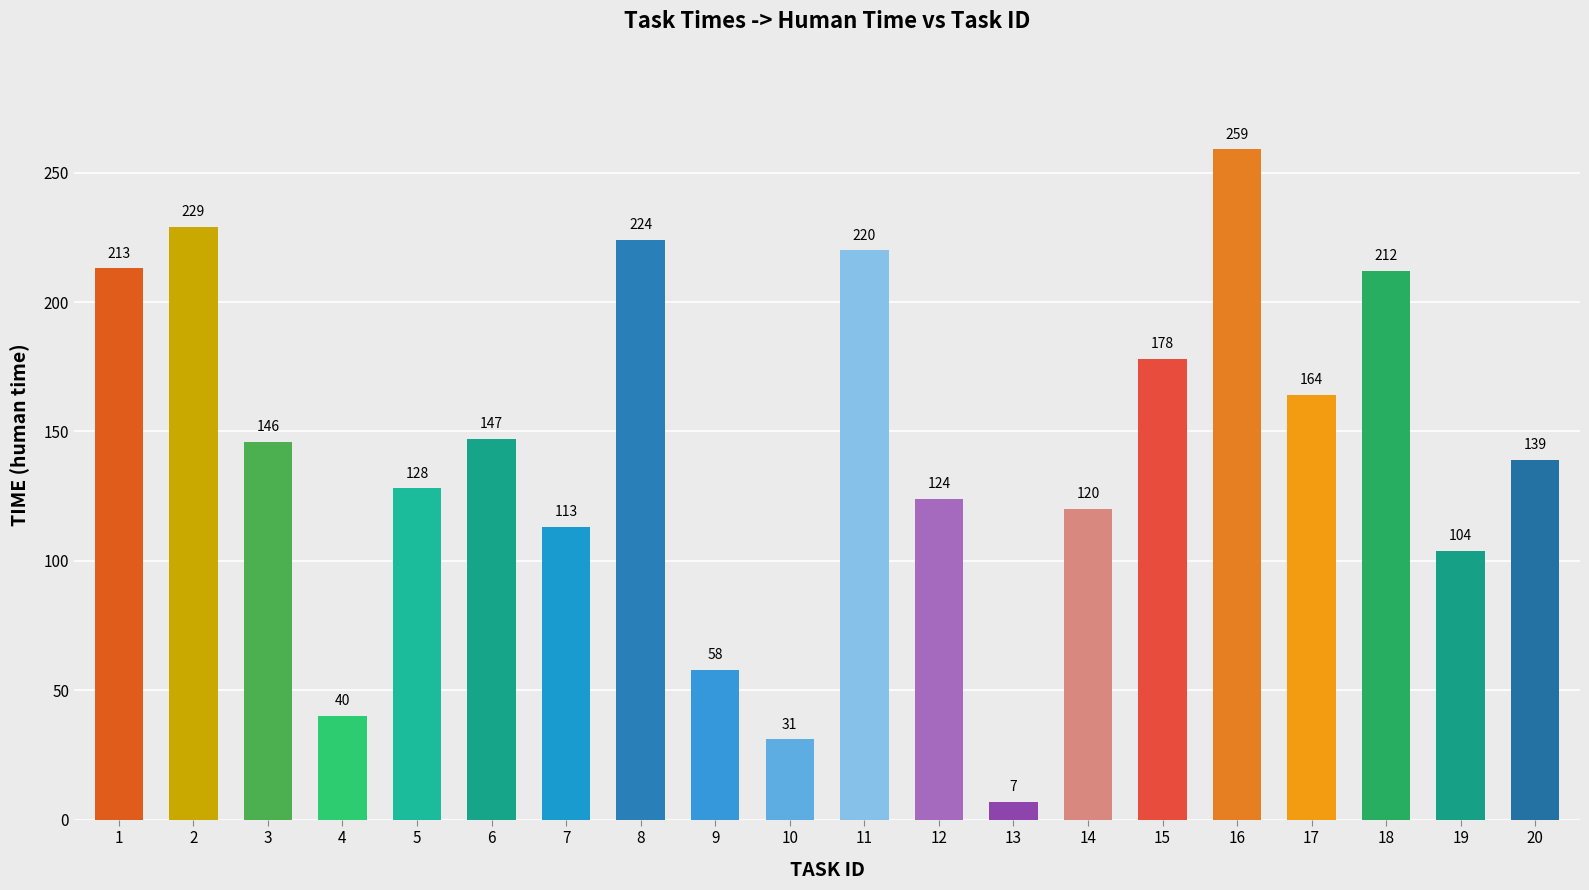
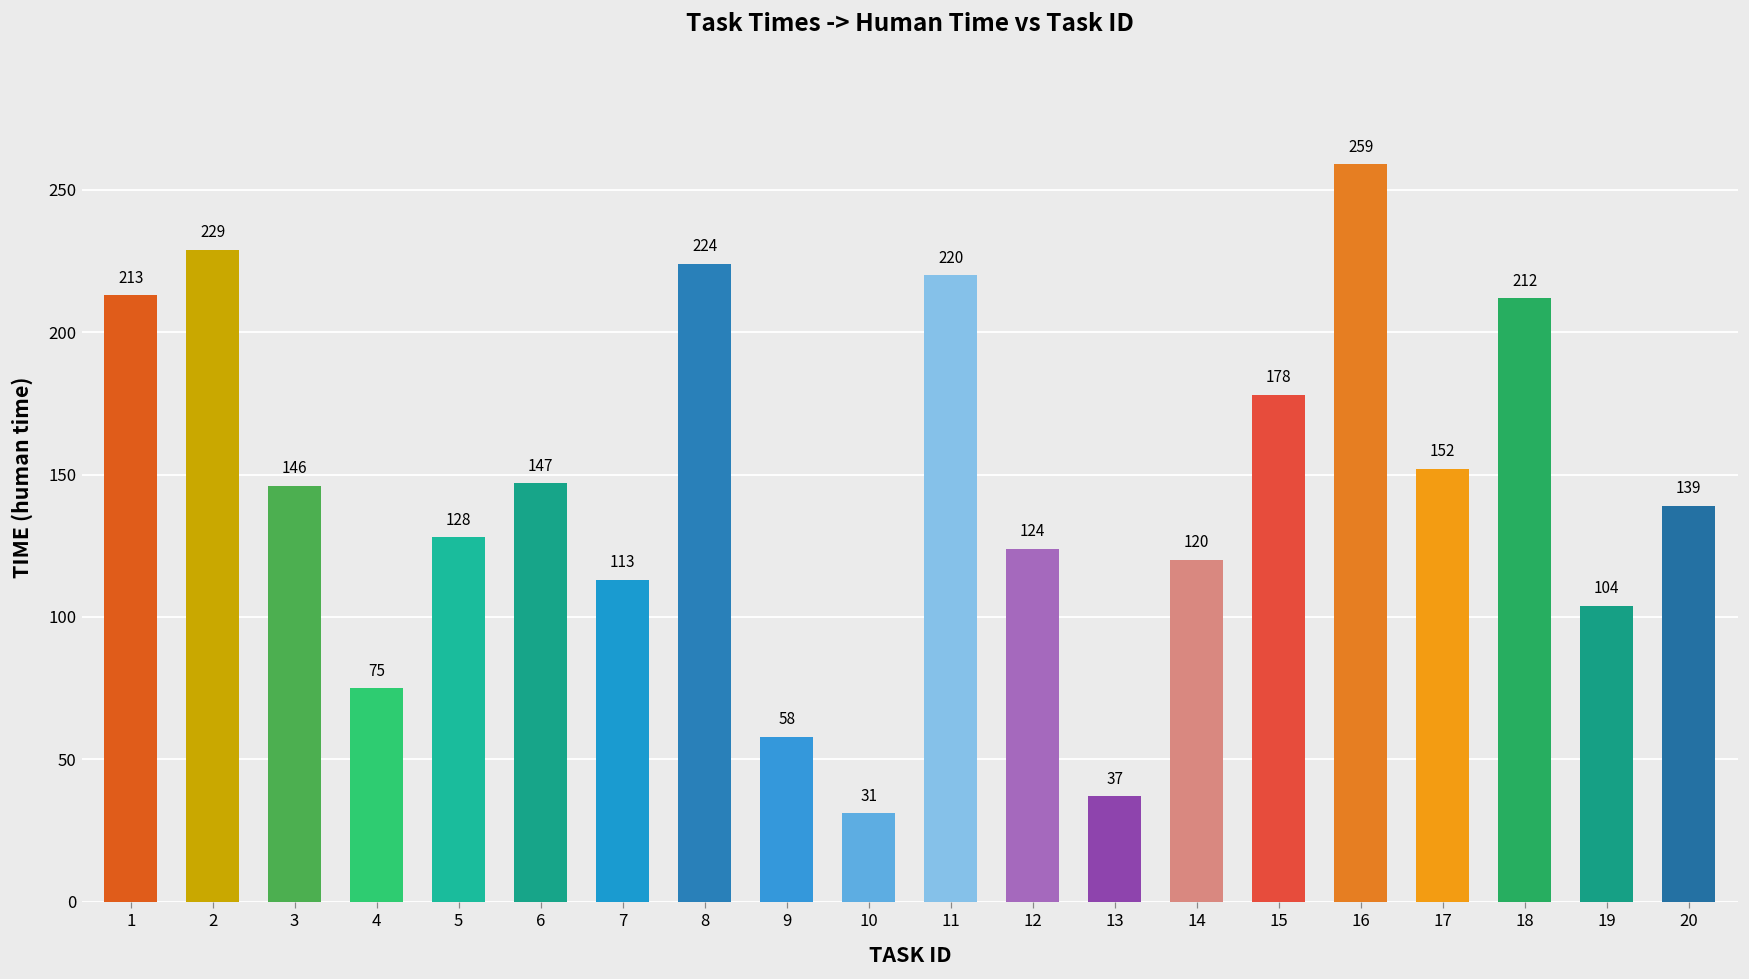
  {
    "1": 213,
    "2": 229,
    "3": 146,
-   "4": 40,
+   "4": 75,
    "5": 128,
    "6": 147,
    "7": 113,
    "8": 224,
    "9": 58,
    "10": 31,
    "11": 220,
    "12": 124,
-   "13": 7,
+   "13": 37,
    "14": 120,
    "15": 178,
    "16": 259,
-   "17": 164,
+   "17": 152,
    "18": 212,
    "19": 104,
    "20": 139
  }
